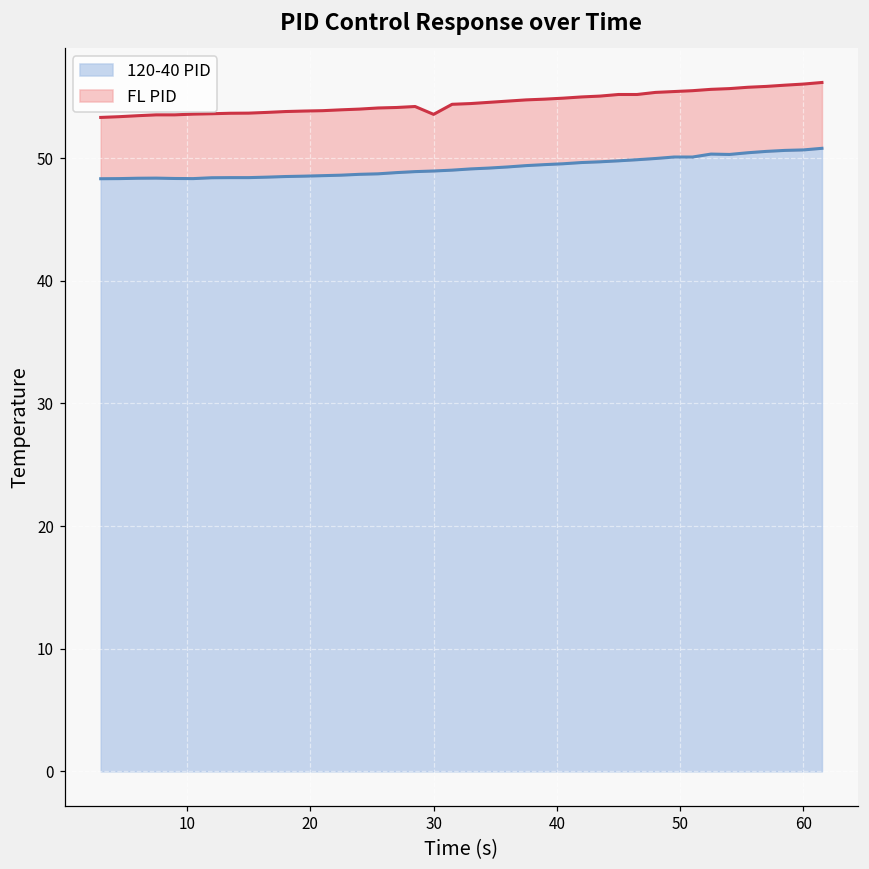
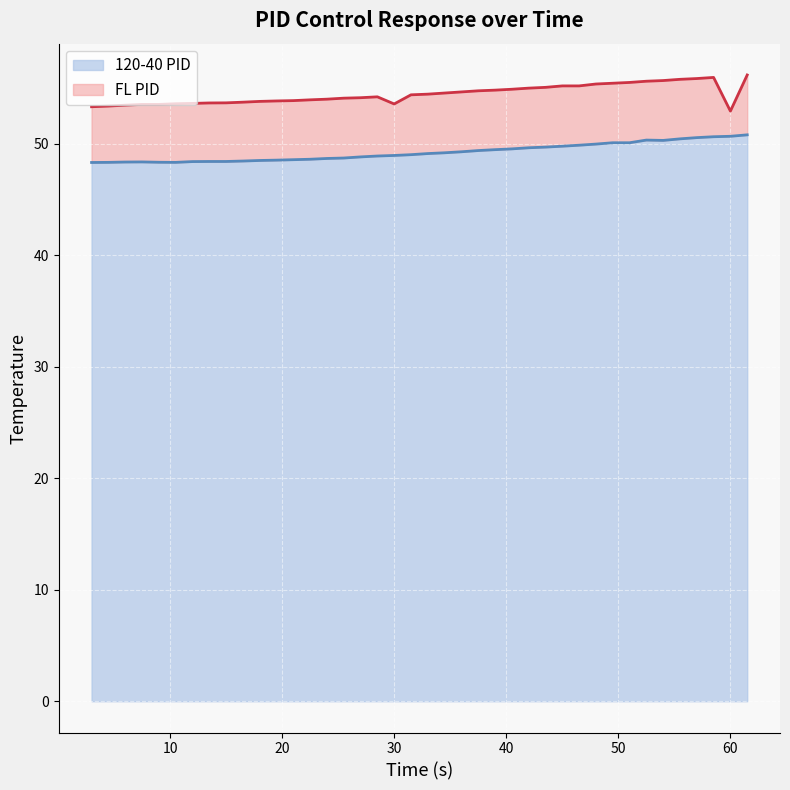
  {
    "120-40 PID": {
      "30": 49.0,
      "60": 50.7
    },
    "FL PID": {
      "30": 53.6,
-     "60": 56.1
+     "60": 52.9
    }
  }
